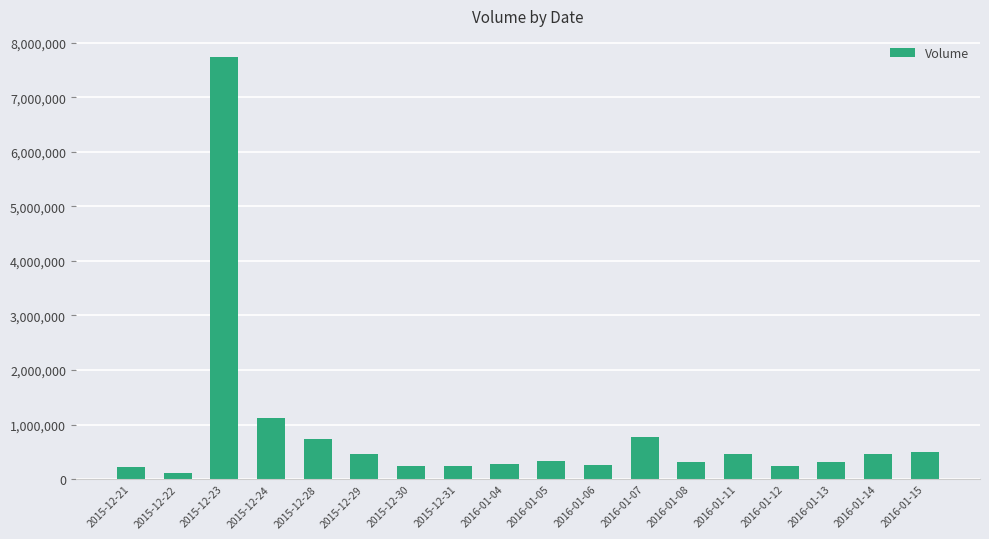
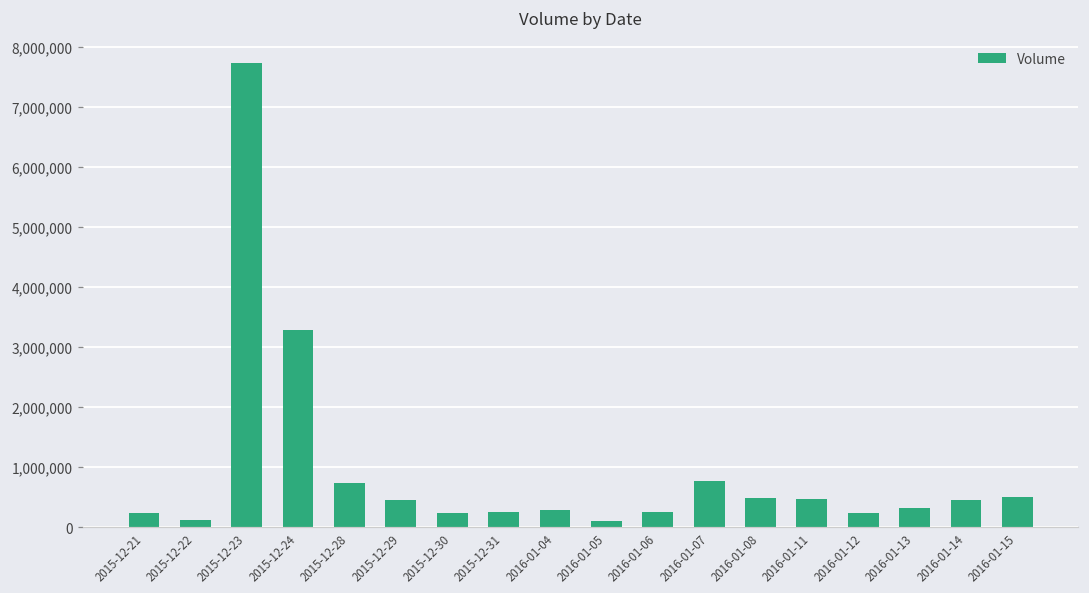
  {
    "2015-12-21": "200,000",
    "2015-12-22": "100,000",
    "2015-12-23": "7,700,000",
-   "2015-12-24": "1,100,000",
+   "2015-12-24": "3,300,000",
    "2015-12-28": "700,000",
    "2015-12-29": "500,000",
    "2015-12-30": "200,000",
    "2015-12-31": "200,000",
    "2016-01-04": "300,000",
-   "2016-01-05": "300,000",
+   "2016-01-05": "100,000",
    "2016-01-06": "300,000",
    "2016-01-07": "800,000",
-   "2016-01-08": "300,000",
+   "2016-01-08": "500,000",
    "2016-01-11": "500,000",
    "2016-01-12": "200,000",
    "2016-01-13": "300,000",
    "2016-01-14": "500,000",
    "2016-01-15": "500,000"
  }
